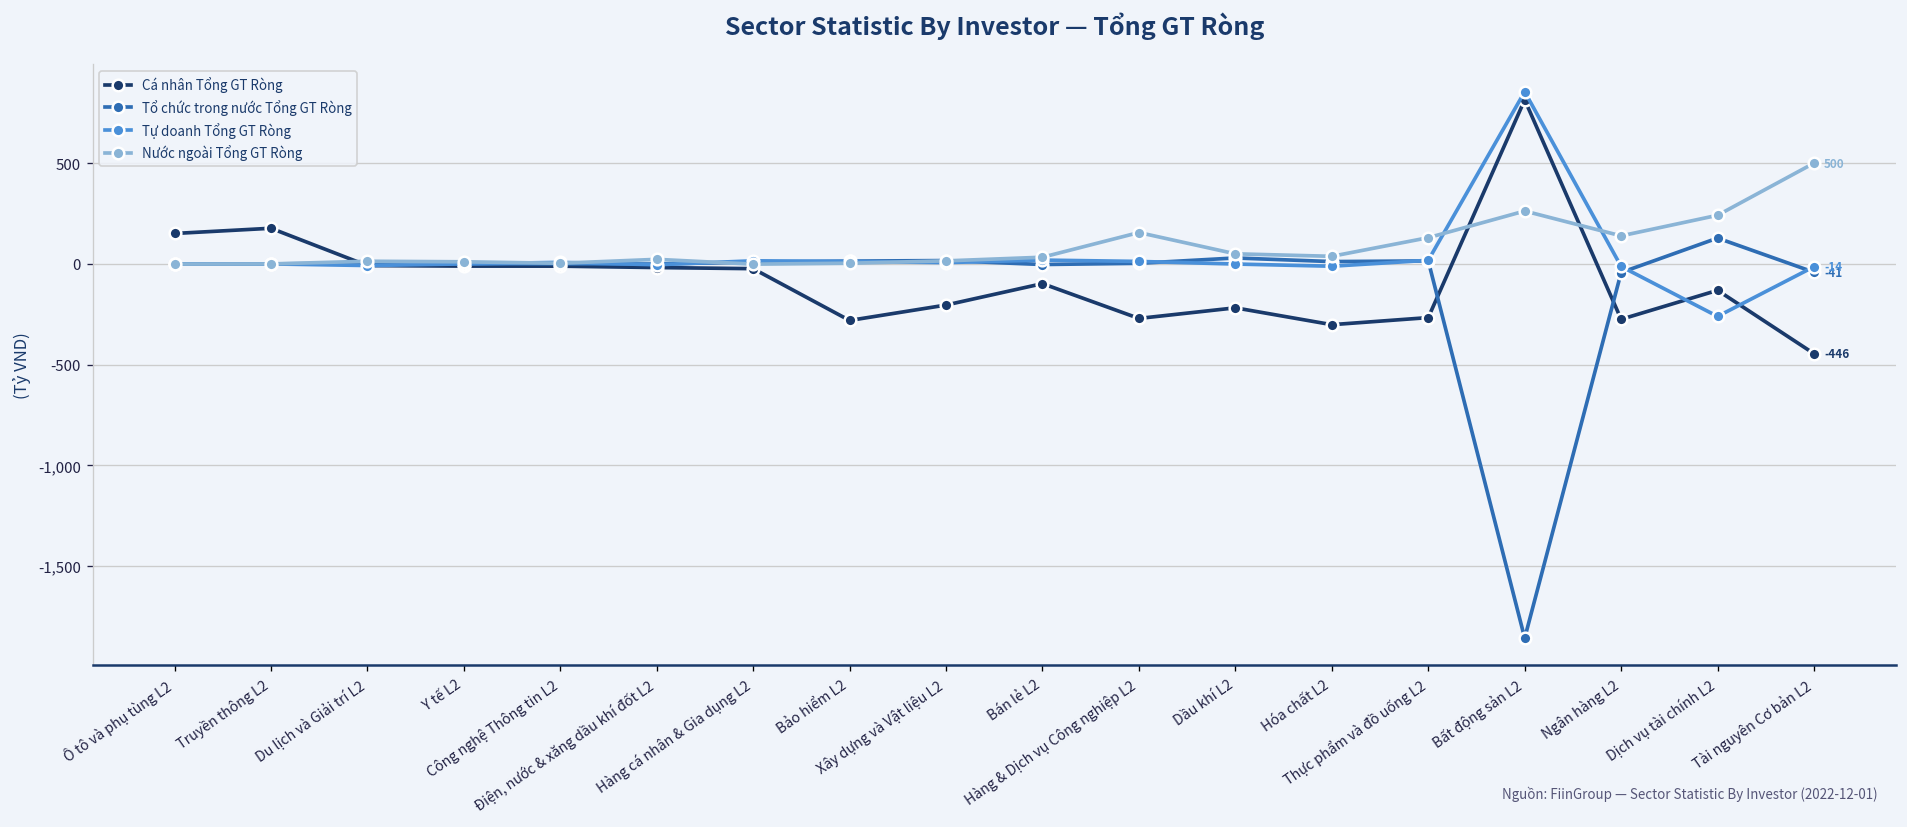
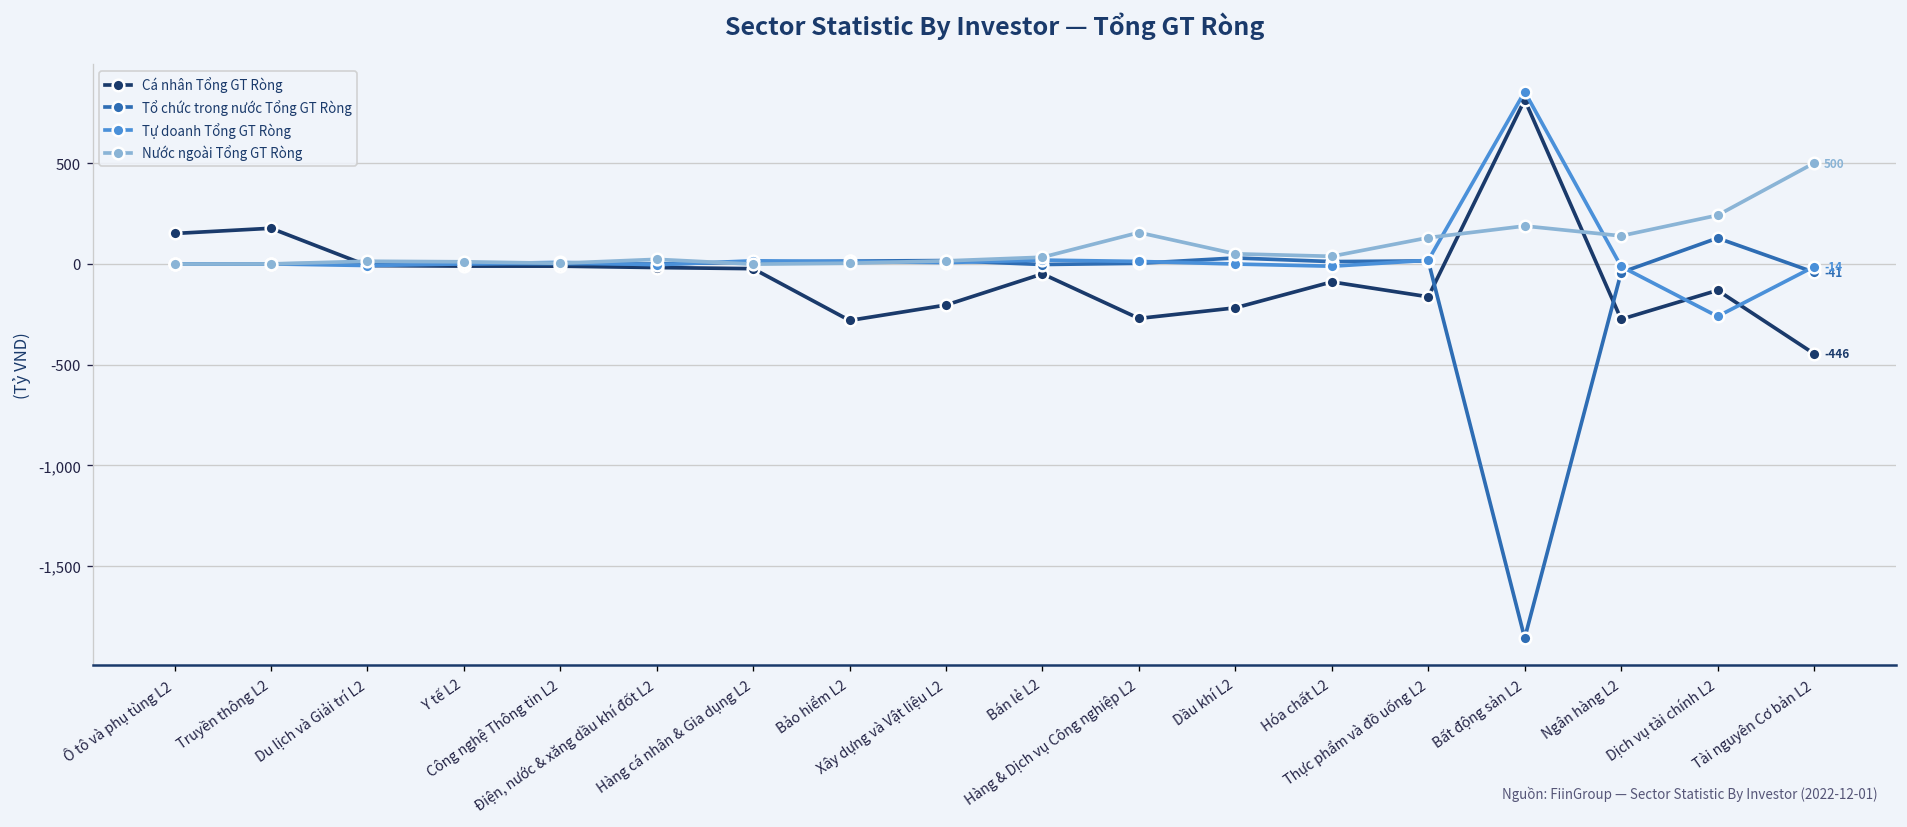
  {
    "Cá nhân Tổng GT Ròng": {
      "Ô tô và phụ tùng L2": 150,
      "Truyền thông L2": 180,
      "Hàng cá nhân & Gia dụng L2": -20,
      "Bảo hiểm L2": -280,
      "Xây dựng và Vật liệu L2": -200,
-     "Bán lẻ L2": -100,
+     "Bán lẻ L2": -50,
      "Hàng & Dịch vụ Công nghiệp L2": -270,
      "Dầu khí L2": -220,
-     "Hóa chất L2": -300,
-     "Thực phẩm và đồ uống L2": -270,
+     "Hóa chất L2": -90,
+     "Thực phẩm và đồ uống L2": -160,
      "Bất động sản L2": 810,
      "Ngân hàng L2": -270,
      "Dịch vụ tài chính L2": -130
    },
    "Nước ngoài Tổng GT Ròng": {
      "Điện, nước & xăng dầu khí đốt L2": 20,
      "Hàng & Dịch vụ Công nghiệp L2": 160,
      "Dầu khí L2": 50,
      "Hóa chất L2": 40,
      "Thực phẩm và đồ uống L2": 130,
-     "Bất động sản L2": 260,
+     "Bất động sản L2": 190,
      "Ngân hàng L2": 140,
      "Dịch vụ tài chính L2": 240
    }
  }
